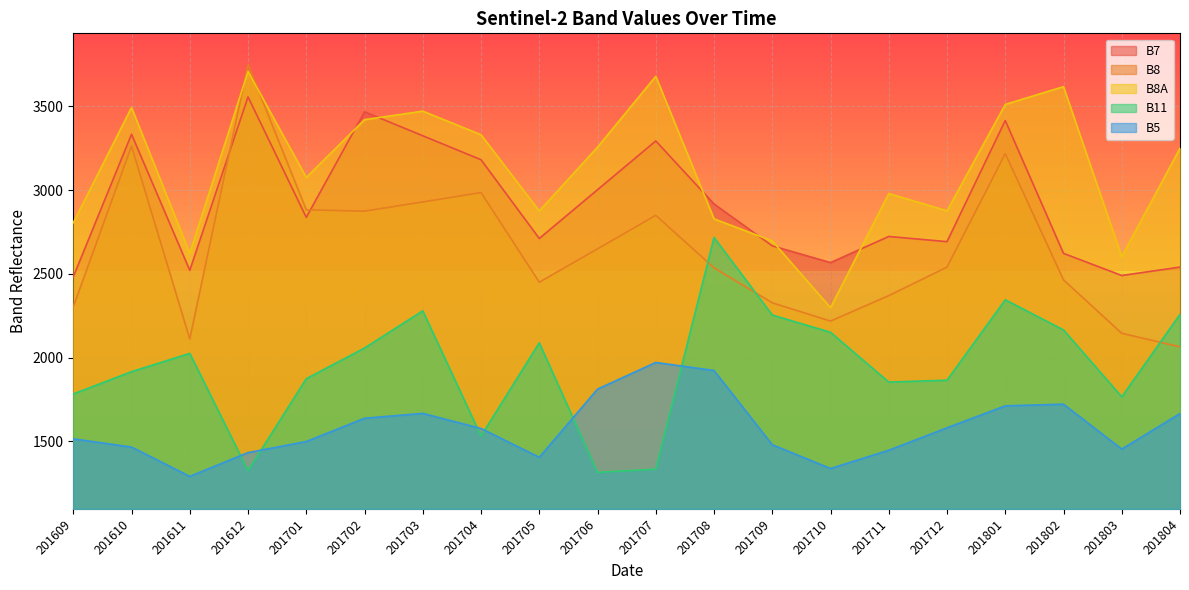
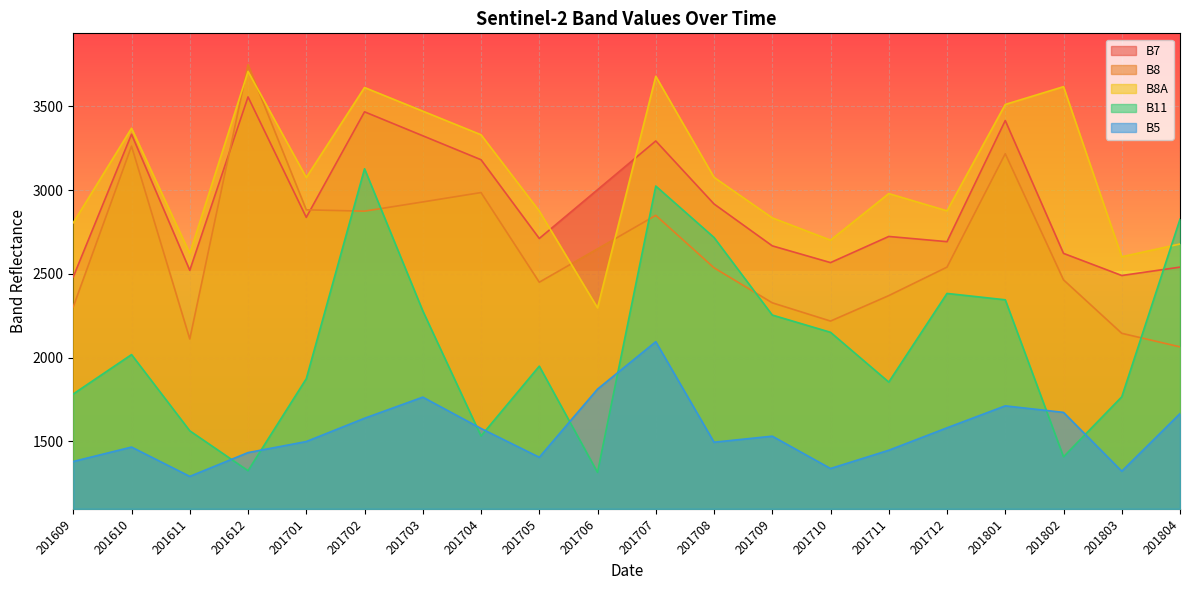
  {
    "B8A": {
      "201609": 2810,
-     "201610": 3490,
+     "201610": 3370,
      "201611": 2620,
      "201612": 3710,
      "201701": 3080,
-     "201702": 3420,
+     "201702": 3610,
      "201703": 3470,
      "201704": 3330,
      "201705": 2880,
-     "201706": 3260,
+     "201706": 2300,
      "201707": 3680,
-     "201708": 2830,
-     "201709": 2700,
-     "201710": 2300,
+     "201708": 3080,
+     "201709": 2830,
+     "201710": 2700,
      "201711": 2980,
      "201712": 2880,
      "201801": 3510,
      "201802": 3620,
      "201803": 2600,
-     "201804": 3250
+     "201804": 2680
    },
    "B11": {
      "201609": 1780,
-     "201610": 1920,
-     "201611": 2030,
+     "201610": 2020,
+     "201611": 1560,
      "201612": 1330,
      "201701": 1870,
-     "201702": 2060,
+     "201702": 3130,
      "201703": 2280,
      "201704": 1530,
-     "201705": 2090,
+     "201705": 1950,
      "201706": 1320,
-     "201707": 1330,
+     "201707": 3020,
      "201708": 2720,
      "201709": 2250,
      "201710": 2150,
      "201711": 1850,
-     "201712": 1870,
+     "201712": 2380,
      "201801": 2350,
-     "201802": 2170,
+     "201802": 1410,
      "201803": 1770,
-     "201804": 2260
+     "201804": 2830
    },
    "B5": {
-     "201609": 1520,
+     "201609": 1380,
      "201610": 1470,
      "201611": 1290,
      "201612": 1430,
      "201701": 1500,
      "201702": 1640,
-     "201703": 1670,
+     "201703": 1760,
      "201704": 1580,
      "201705": 1410,
      "201706": 1810,
-     "201707": 1970,
-     "201708": 1920,
-     "201709": 1480,
+     "201707": 2100,
+     "201708": 1500,
+     "201709": 1530,
      "201710": 1340,
      "201711": 1450,
      "201712": 1580,
      "201801": 1710,
-     "201802": 1720,
-     "201803": 1450,
+     "201802": 1670,
+     "201803": 1320,
      "201804": 1670
    }
  }
